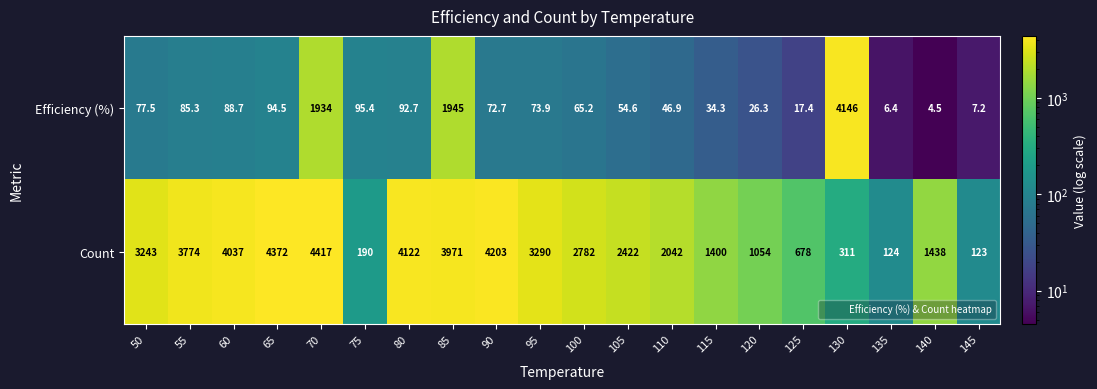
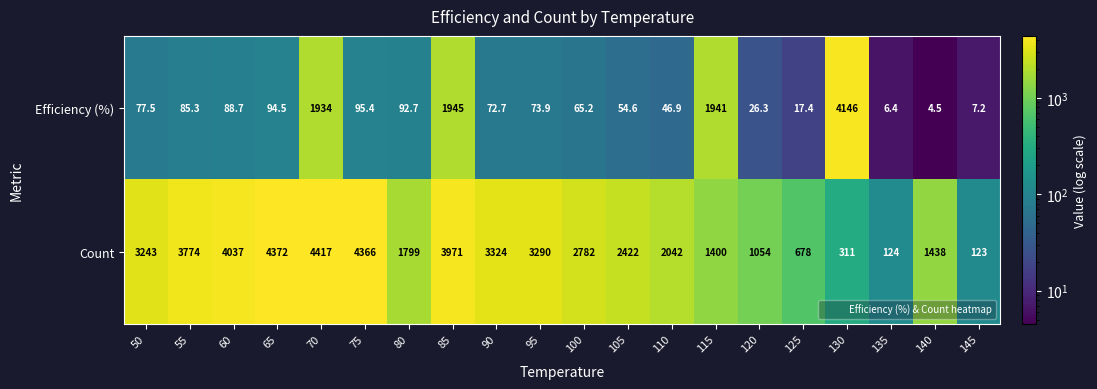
  {
    "Efficiency (%)": {
      "50": 77.5,
      "55": 85.3,
      "60": 88.7,
      "65": 94.5,
      "70": 1934,
      "75": 95.4,
      "80": 92.7,
      "85": 1945,
      "90": 72.7,
      "95": 73.9,
      "100": 65.2,
      "105": 54.6,
      "110": 46.9,
-     "115": 34.3,
+     "115": 1941,
      "120": 26.3,
      "125": 17.4,
      "130": 4146,
      "135": 6.4,
      "140": 4.5,
      "145": 7.2
    },
    "Count": {
      "50": 3243,
      "55": 3774,
      "60": 4037,
      "65": 4372,
      "70": 4417,
-     "75": 190,
-     "80": 4122,
+     "75": 4366,
+     "80": 1799,
      "85": 3971,
-     "90": 4203,
+     "90": 3324,
      "95": 3290,
      "100": 2782,
      "105": 2422,
      "110": 2042,
      "115": 1400,
      "120": 1054,
      "125": 678,
      "130": 311,
      "135": 124,
      "140": 1438,
      "145": 123
    }
  }
